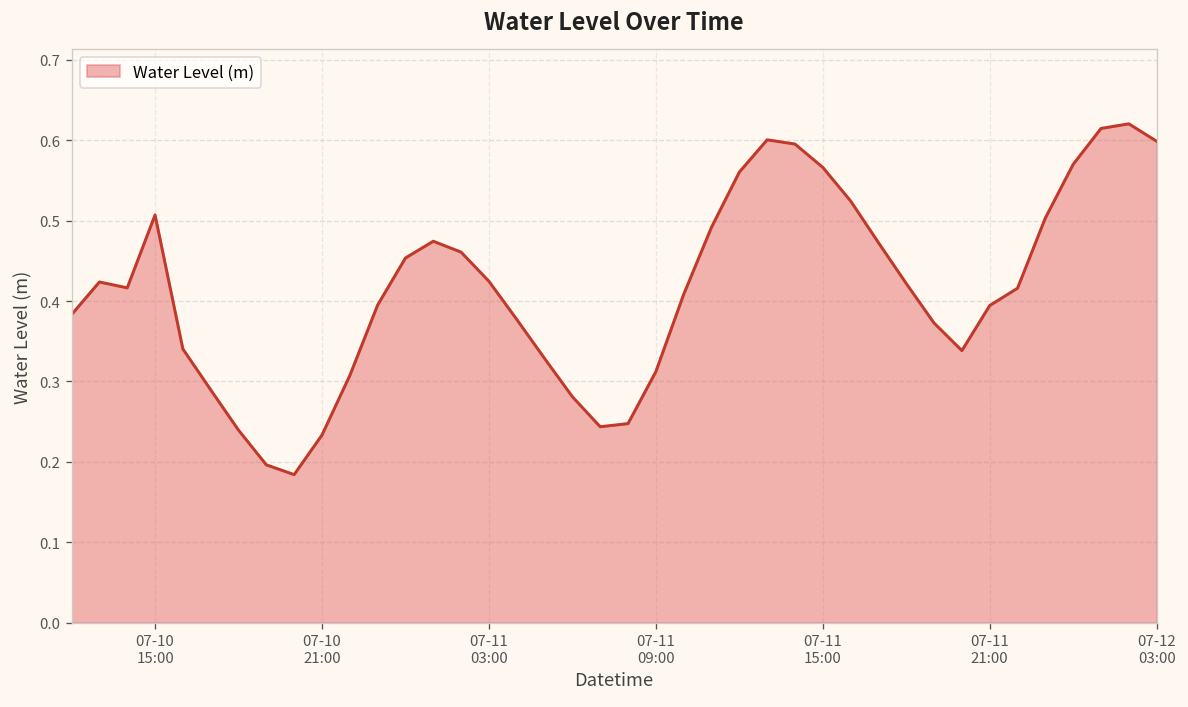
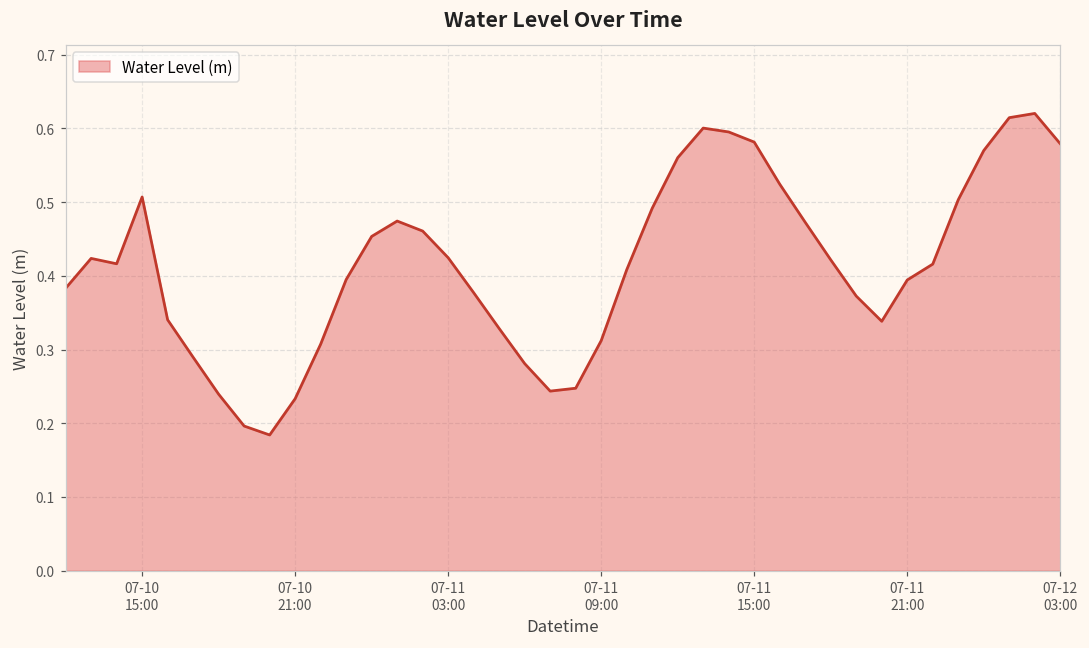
  {
    "07-10 15:00": 0.51,
    "07-10 21:00": 0.23,
    "07-11 03:00": 0.42,
    "07-11 09:00": 0.31,
-   "07-11 15:00": 0.57,
+   "07-11 15:00": 0.58,
    "07-11 21:00": 0.39,
-   "07-12 03:00": 0.60
+   "07-12 03:00": 0.58
  }
